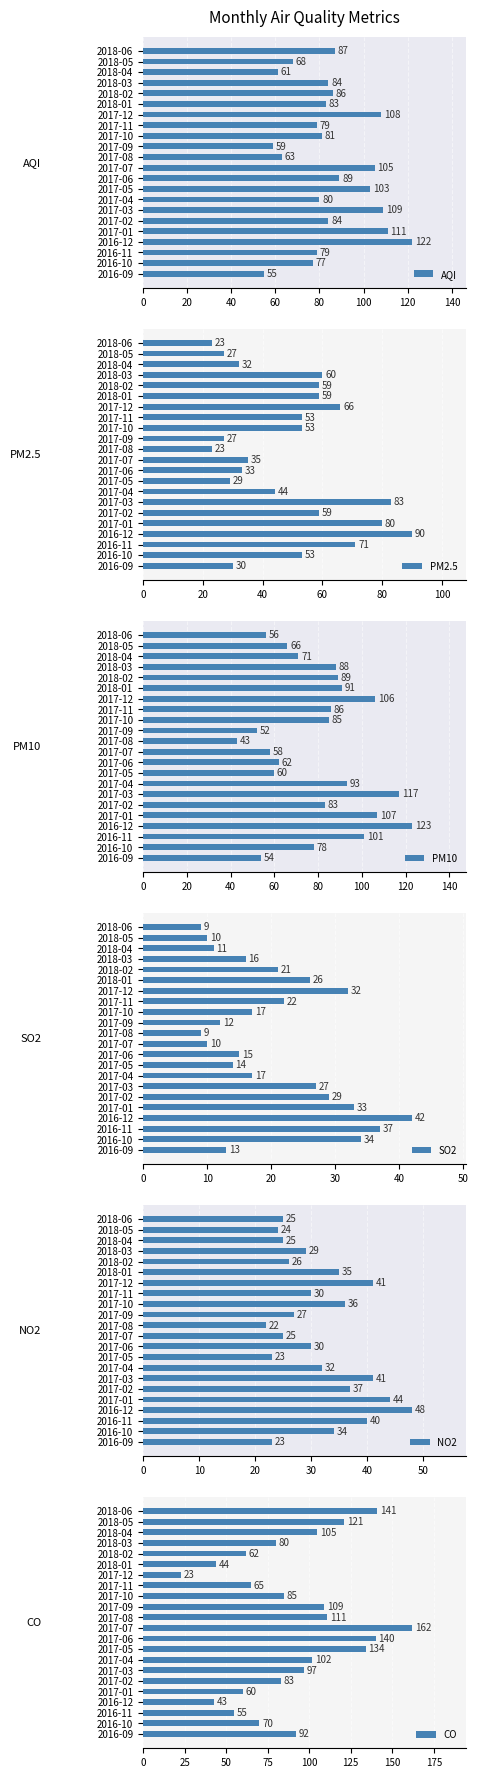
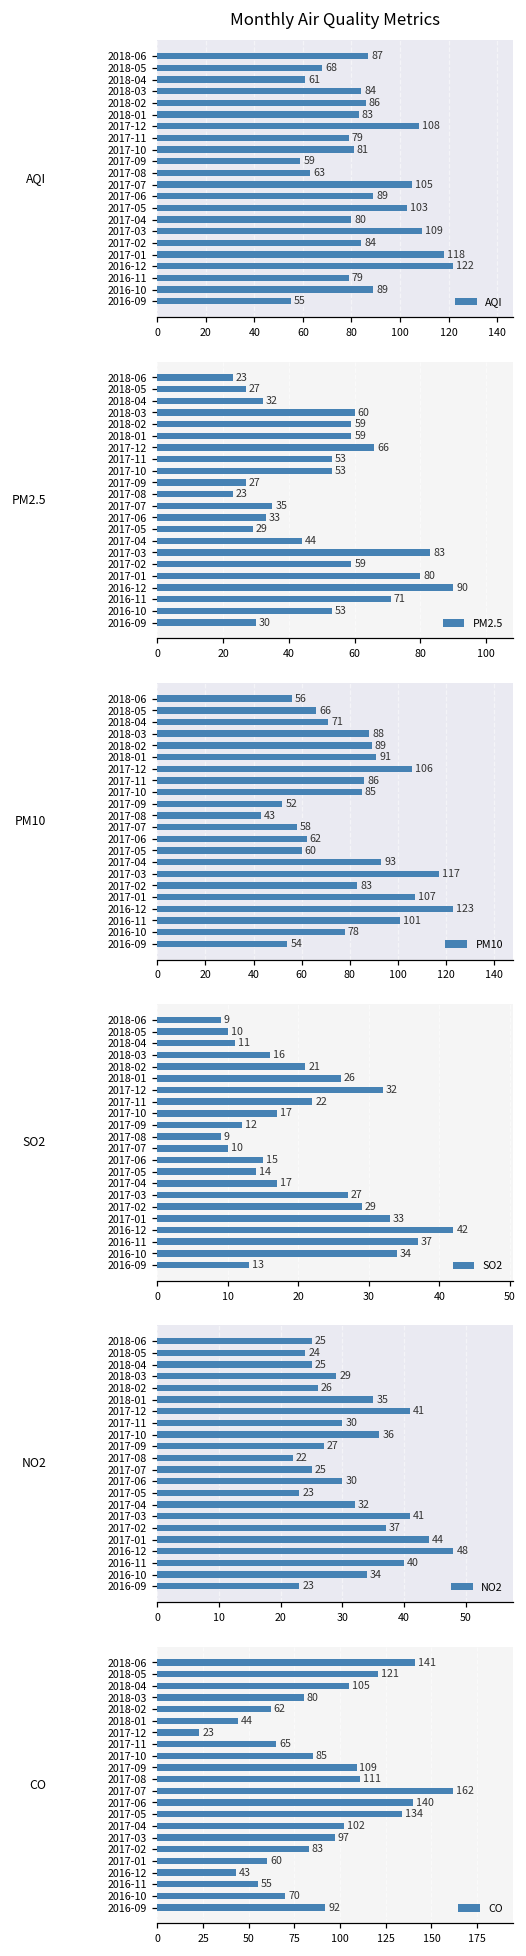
  {
    "Monthly Air Quality Metrics": {
      "2018-06": 87,
      "2018-05": 68,
      "2018-04": 61,
      "2018-03": 84,
      "2018-02": 86,
      "2018-01": 83,
      "2017-12": 108,
      "2017-11": 79,
      "2017-10": 81,
      "2017-09": 59,
      "2017-08": 63,
      "2017-07": 105,
      "2017-06": 89,
      "2017-05": 103,
      "2017-04": 80,
      "2017-03": 109,
      "2017-02": 84,
-     "2017-01": 111,
+     "2017-01": 118,
      "2016-12": 122,
      "2016-11": 79,
-     "2016-10": 77,
+     "2016-10": 89,
      "2016-09": 55
    }
  }
